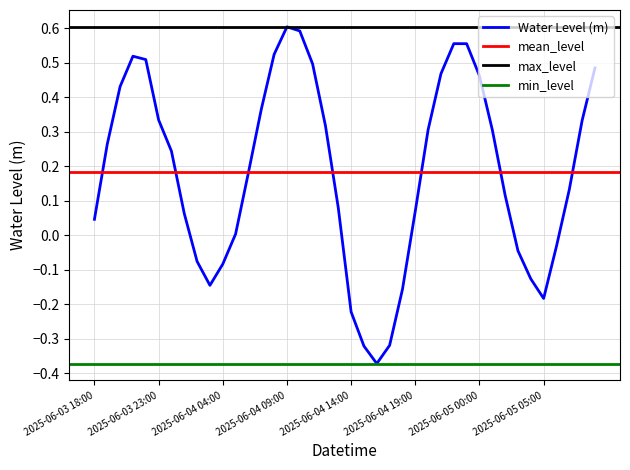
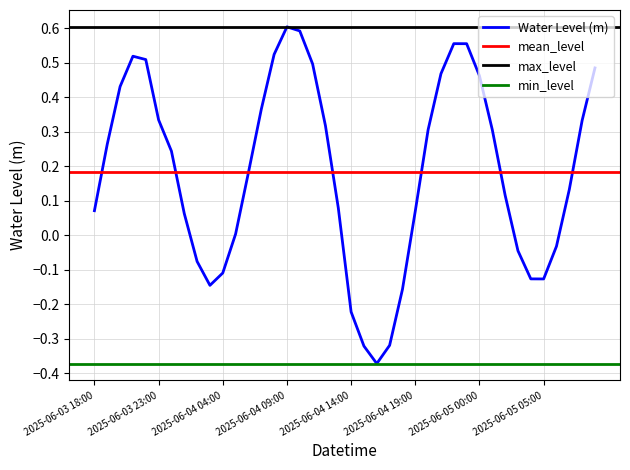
  {
-   "2025-06-03 18:00": 0.05,
+   "2025-06-03 18:00": 0.07,
    "2025-06-03 23:00": 0.33,
-   "2025-06-04 04:00": -0.08,
+   "2025-06-04 04:00": -0.11,
    "2025-06-04 09:00": 0.60,
    "2025-06-04 14:00": -0.22,
    "2025-06-04 19:00": 0.07,
-   "2025-06-05 05:00": -0.18
+   "2025-06-05 05:00": -0.13
  }
